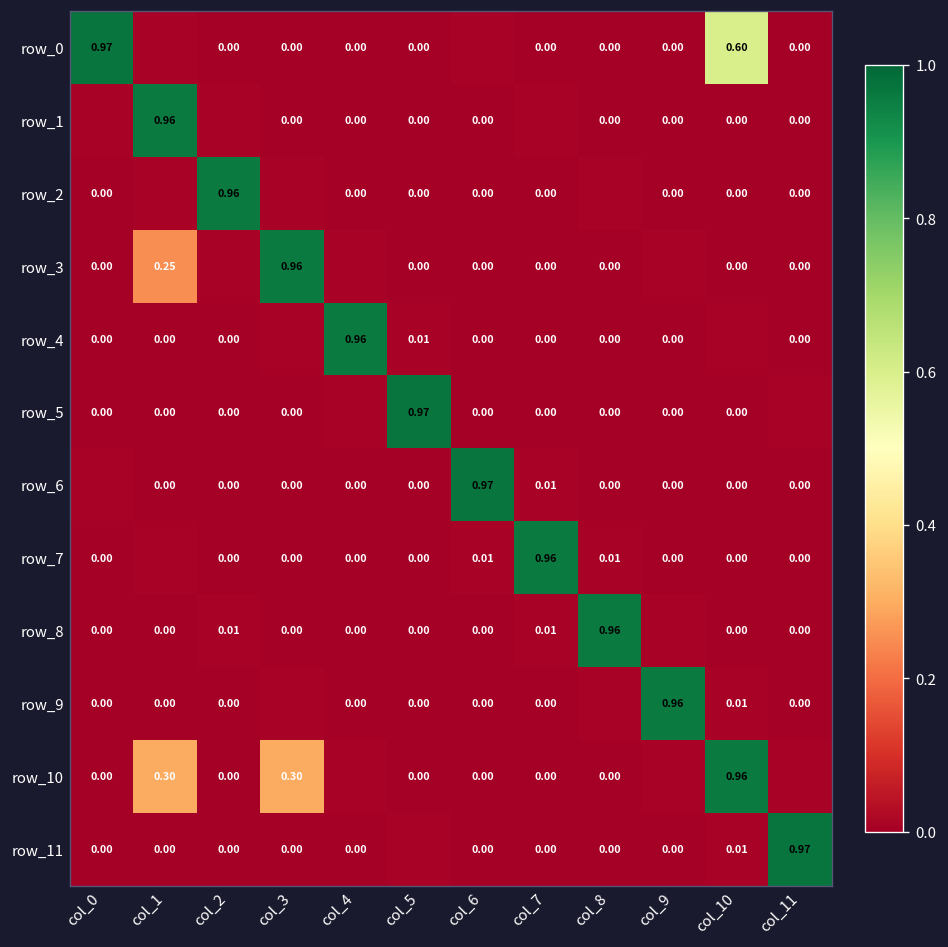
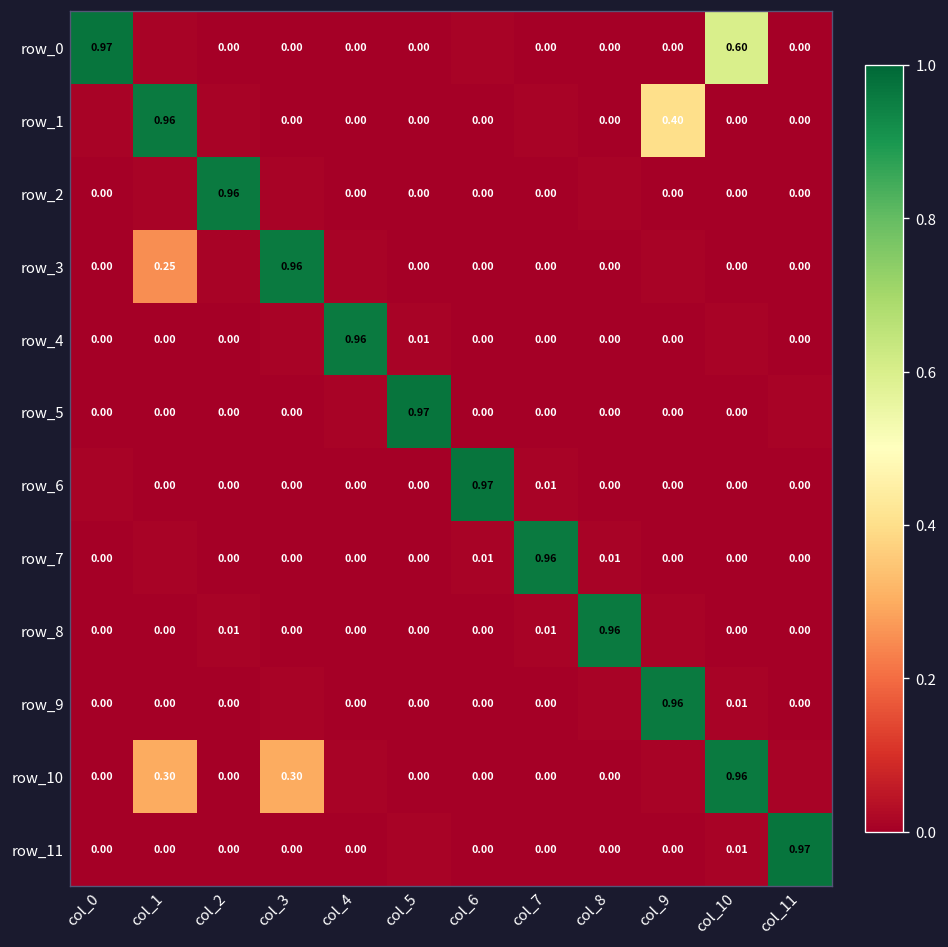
  {
    "row_0": {
      "col_0": 0.97,
      "col_2": 0.00,
      "col_3": 0.00,
      "col_4": 0.00,
      "col_5": 0.00,
      "col_7": 0.00,
      "col_8": 0.00,
      "col_9": 0.00,
      "col_10": 0.60,
      "col_11": 0.00
    },
    "row_1": {
      "col_1": 0.96,
      "col_3": 0.00,
      "col_4": 0.00,
      "col_5": 0.00,
      "col_6": 0.00,
      "col_8": 0.00,
-     "col_9": 0.00,
+     "col_9": 0.40,
      "col_10": 0.00,
      "col_11": 0.00
    },
    "row_2": {
      "col_0": 0.00,
      "col_2": 0.96,
      "col_4": 0.00,
      "col_5": 0.00,
      "col_6": 0.00,
      "col_7": 0.00,
      "col_9": 0.00,
      "col_10": 0.00,
      "col_11": 0.00
    },
    "row_3": {
      "col_0": 0.00,
      "col_1": 0.25,
      "col_3": 0.96,
      "col_5": 0.00,
      "col_6": 0.00,
      "col_7": 0.00,
      "col_8": 0.00,
      "col_10": 0.00,
      "col_11": 0.00
    },
    "row_4": {
      "col_0": 0.00,
      "col_1": 0.00,
      "col_2": 0.00,
      "col_4": 0.96,
      "col_5": 0.01,
      "col_6": 0.00,
      "col_7": 0.00,
      "col_8": 0.00,
      "col_9": 0.00,
      "col_11": 0.00
    },
    "row_5": {
      "col_0": 0.00,
      "col_1": 0.00,
      "col_2": 0.00,
      "col_3": 0.00,
      "col_5": 0.97,
      "col_6": 0.00,
      "col_7": 0.00,
      "col_8": 0.00,
      "col_9": 0.00,
      "col_10": 0.00
    },
    "row_6": {
      "col_1": 0.00,
      "col_2": 0.00,
      "col_3": 0.00,
      "col_4": 0.00,
      "col_5": 0.00,
      "col_6": 0.97,
      "col_7": 0.01,
      "col_8": 0.00,
      "col_9": 0.00,
      "col_10": 0.00,
      "col_11": 0.00
    },
    "row_7": {
      "col_0": 0.00,
      "col_2": 0.00,
      "col_3": 0.00,
      "col_4": 0.00,
      "col_5": 0.00,
      "col_6": 0.01,
      "col_7": 0.96,
      "col_8": 0.01,
      "col_9": 0.00,
      "col_10": 0.00,
      "col_11": 0.00
    },
    "row_8": {
      "col_0": 0.00,
      "col_1": 0.00,
      "col_2": 0.01,
      "col_3": 0.00,
      "col_4": 0.00,
      "col_5": 0.00,
      "col_6": 0.00,
      "col_7": 0.01,
      "col_8": 0.96,
      "col_10": 0.00,
      "col_11": 0.00
    },
    "row_9": {
      "col_0": 0.00,
      "col_1": 0.00,
      "col_2": 0.00,
      "col_4": 0.00,
      "col_5": 0.00,
      "col_6": 0.00,
      "col_7": 0.00,
      "col_9": 0.96,
      "col_10": 0.01,
      "col_11": 0.00
    },
    "row_10": {
      "col_0": 0.00,
      "col_1": 0.30,
      "col_2": 0.00,
      "col_3": 0.30,
      "col_5": 0.00,
      "col_6": 0.00,
      "col_7": 0.00,
      "col_8": 0.00,
      "col_10": 0.96
    },
    "row_11": {
      "col_0": 0.00,
      "col_1": 0.00,
      "col_2": 0.00,
      "col_3": 0.00,
      "col_4": 0.00,
      "col_6": 0.00,
      "col_7": 0.00,
      "col_8": 0.00,
      "col_9": 0.00,
      "col_10": 0.01,
      "col_11": 0.97
    }
  }
